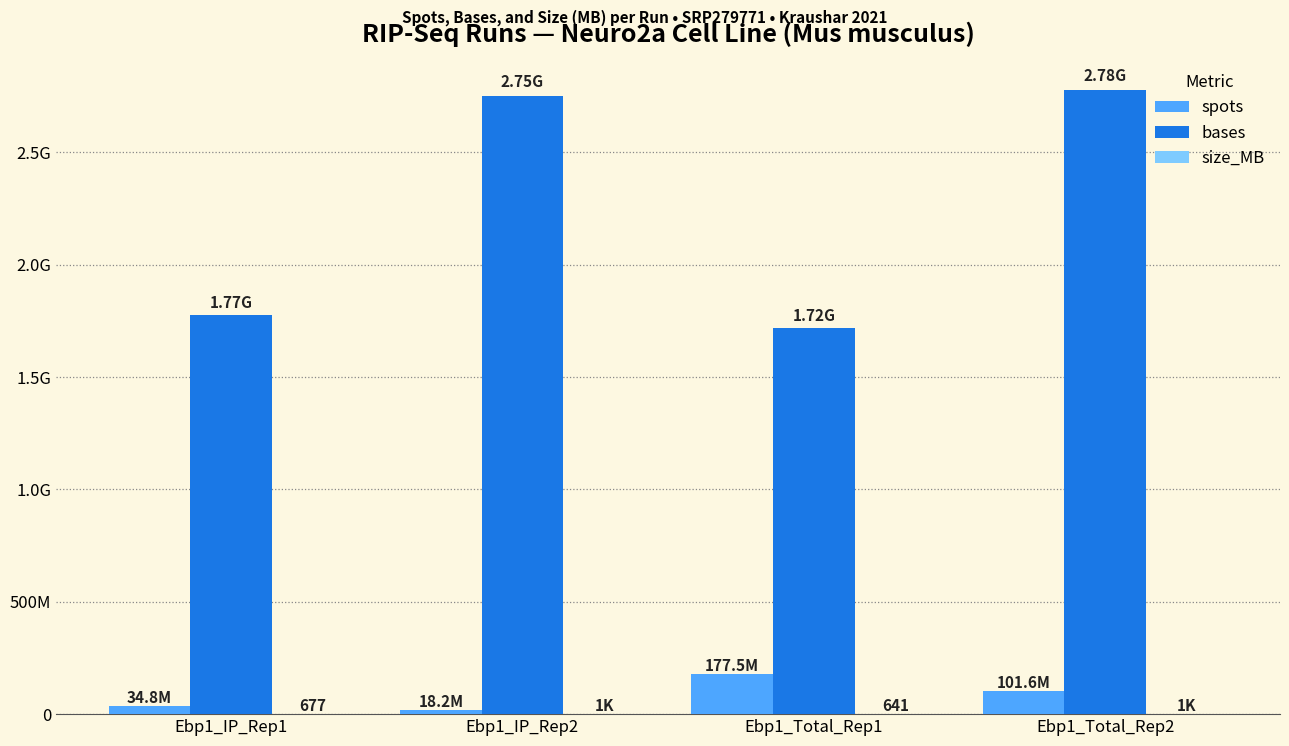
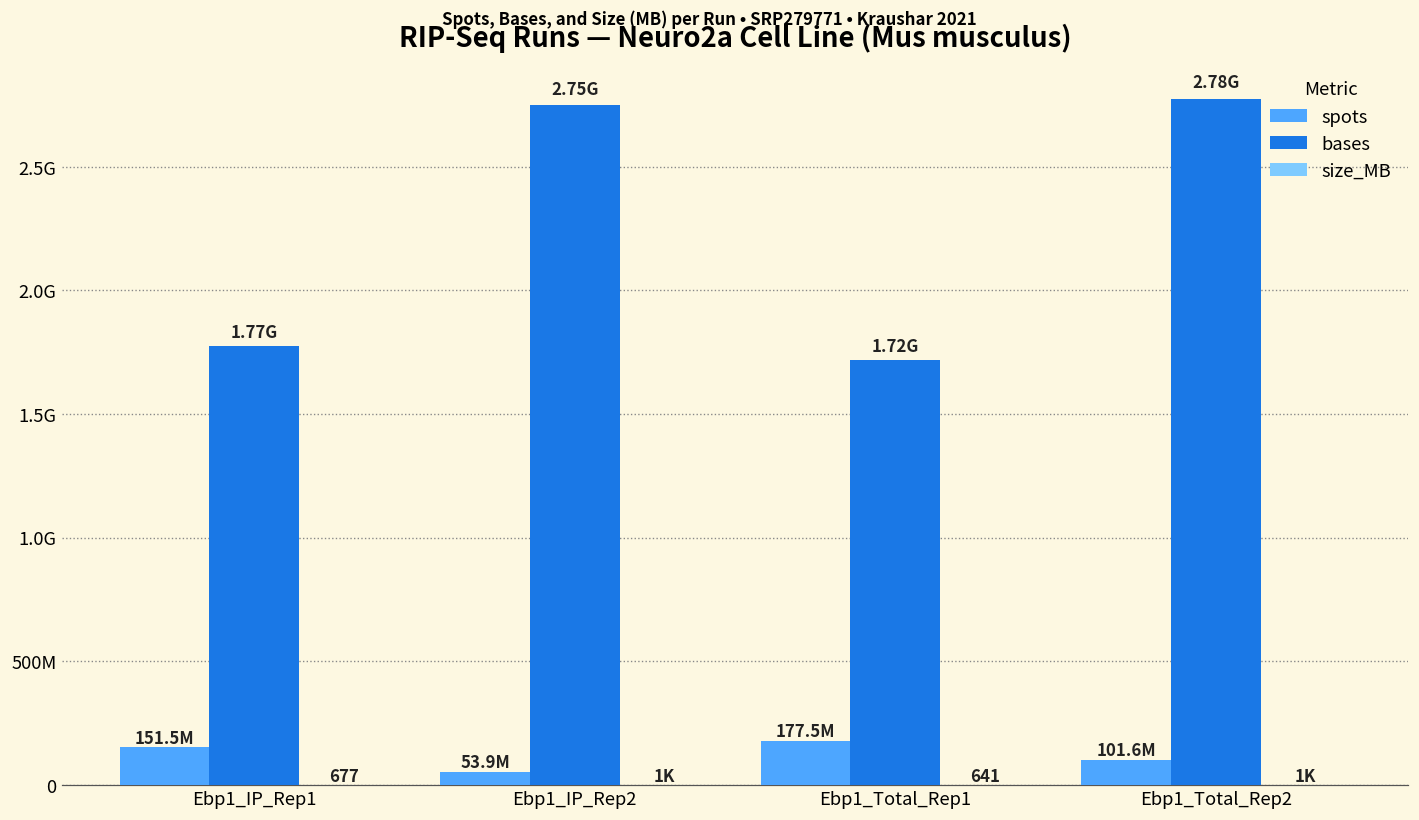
  {
    "spots": {
-     "Ebp1_IP_Rep1": "34.8M",
-     "Ebp1_IP_Rep2": "18.2M",
+     "Ebp1_IP_Rep1": "151.5M",
+     "Ebp1_IP_Rep2": "53.9M",
      "Ebp1_Total_Rep1": "177.5M",
      "Ebp1_Total_Rep2": "101.6M"
    },
    "bases": {
      "Ebp1_IP_Rep1": "1.77G",
      "Ebp1_IP_Rep2": "2.75G",
      "Ebp1_Total_Rep1": "1.72G",
      "Ebp1_Total_Rep2": "2.78G"
    },
    "size_MB": {
      "Ebp1_IP_Rep1": "677",
      "Ebp1_IP_Rep2": "1K",
      "Ebp1_Total_Rep1": "641",
      "Ebp1_Total_Rep2": "1K"
    }
  }
